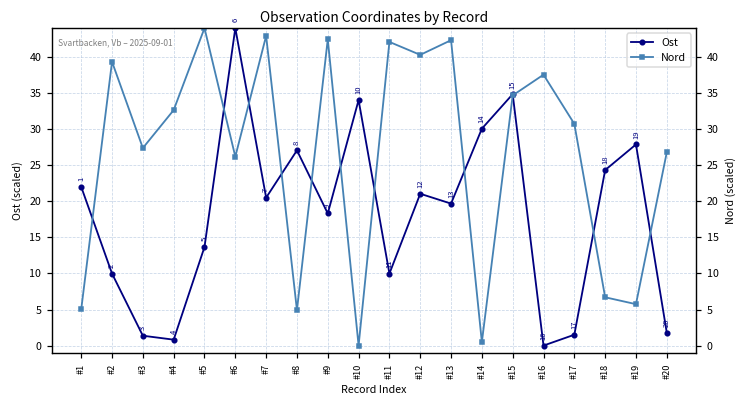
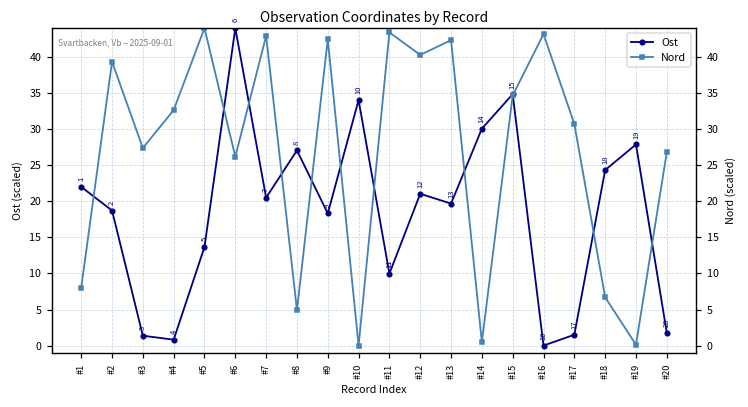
  {
    "Ost": {
-     "#2": 10
+     "#2": 19
    },
    "Nord": {
-     "#1": 5,
+     "#1": 8,
      "#3": 27,
      "#4": 33,
      "#5": 44,
      "#6": 26,
      "#7": 43,
      "#8": 5,
      "#9": 42,
      "#10": 0,
-     "#11": 42,
+     "#11": 43,
      "#12": 40,
      "#13": 42,
      "#14": 0,
-     "#16": 38,
+     "#16": 43,
      "#17": 31,
      "#18": 7,
-     "#19": 6,
+     "#19": 0,
      "#20": 27
    }
  }
